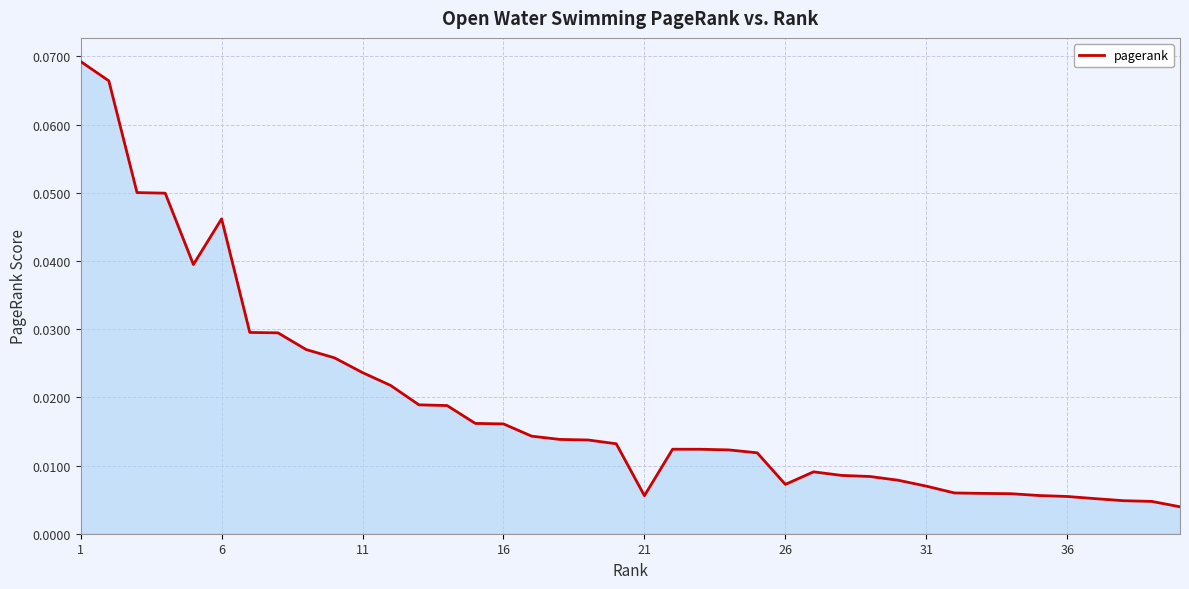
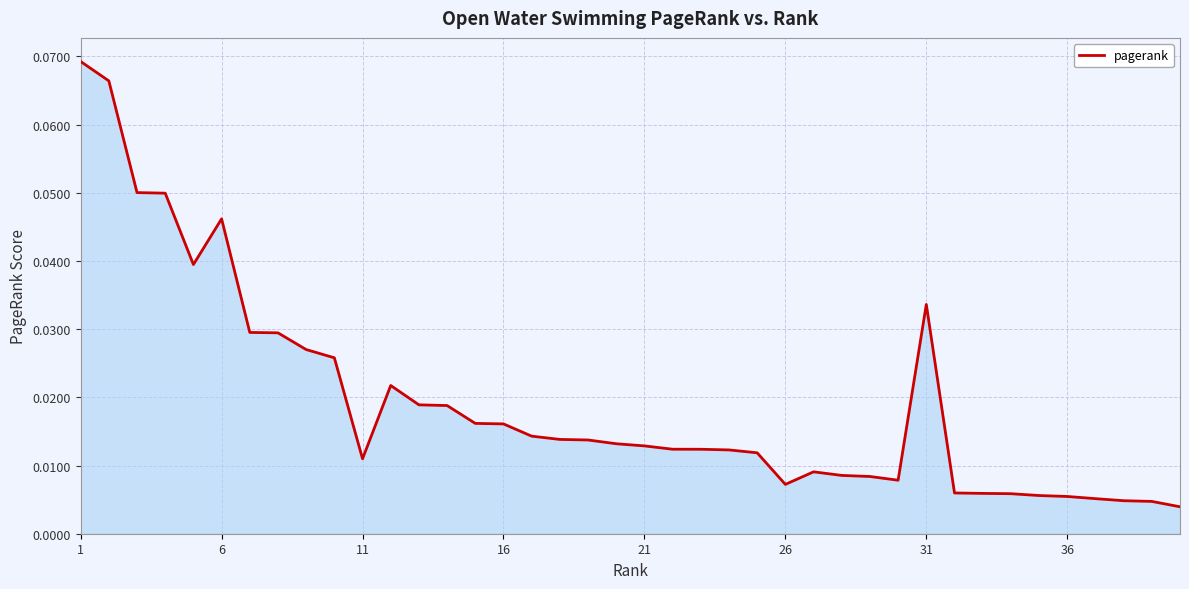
  {
    "1": 0.069,
    "6": 0.046,
-   "11": 0.024,
+   "11": 0.011,
    "16": 0.016,
-   "21": 0.006,
+   "21": 0.013,
    "26": 0.007,
-   "31": 0.007,
+   "31": 0.034,
    "36": 0.005
  }
